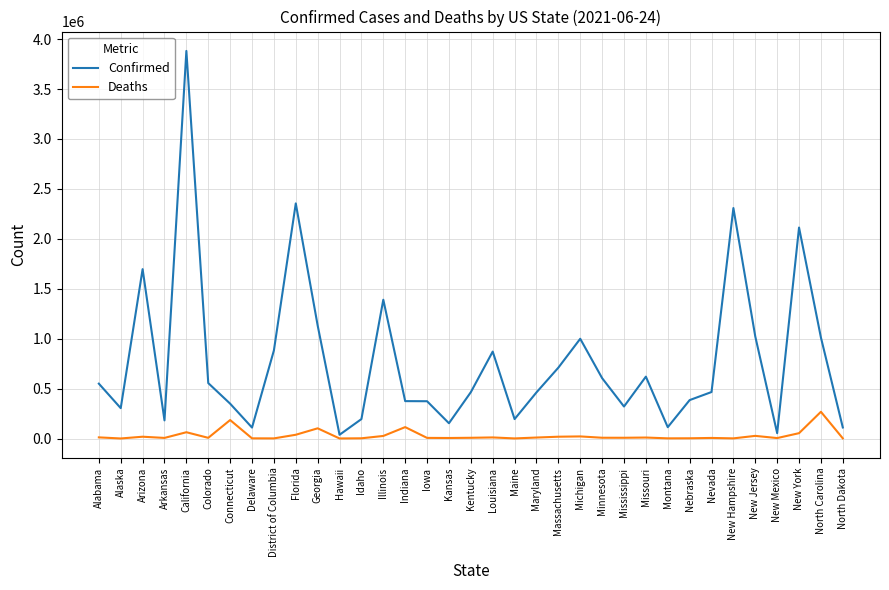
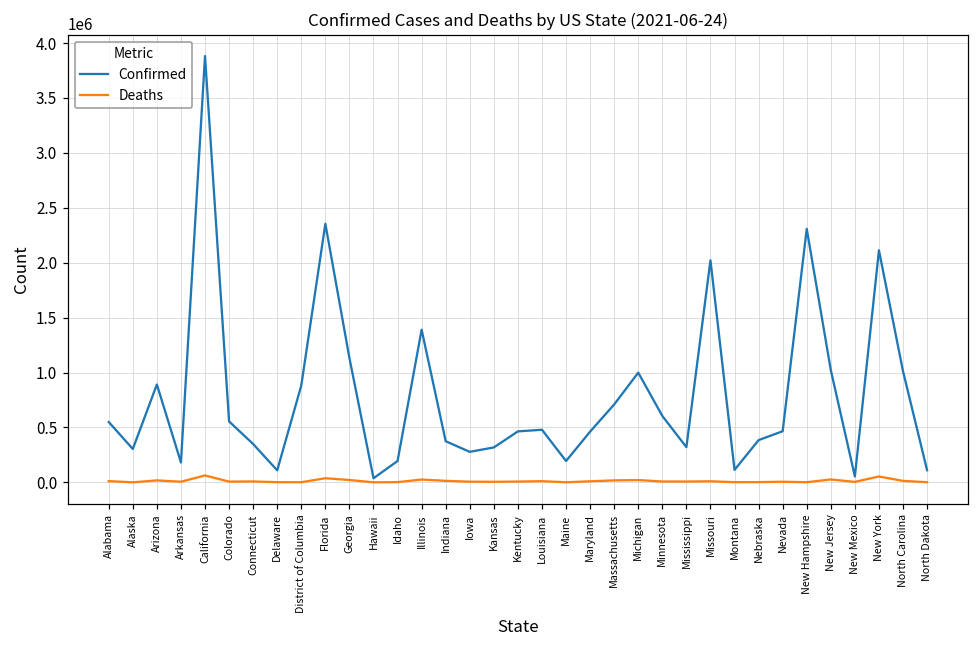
  {
    "Confirmed": {
      "Alabama": 500000,
      "Alaska": 300000,
-     "Arizona": 1700000,
+     "Arizona": 900000,
      "Arkansas": 200000,
      "California": 3900000,
      "Colorado": 600000,
      "Connecticut": 300000,
      "Delaware": 100000,
      "District of Columbia": 900000,
      "Florida": 2400000,
      "Georgia": 1100000,
      "Hawaii": 0,
      "Idaho": 200000,
      "Illinois": 1400000,
      "Indiana": 400000,
-     "Iowa": 400000,
-     "Kansas": 200000,
+     "Iowa": 300000,
+     "Kansas": 300000,
      "Kentucky": 500000,
-     "Louisiana": 900000,
+     "Louisiana": 500000,
      "Maine": 200000,
      "Maryland": 500000,
      "Massachusetts": 700000,
      "Michigan": 1000000,
      "Minnesota": 600000,
      "Mississippi": 300000,
-     "Missouri": 600000,
+     "Missouri": 2000000,
      "Montana": 100000,
      "Nebraska": 400000,
      "Nevada": 500000,
      "New Hampshire": 2300000,
      "New Jersey": 1000000,
      "New Mexico": 100000,
      "New York": 2100000,
      "North Carolina": 1000000,
      "North Dakota": 100000
    },
    "Deaths": {
      "Alabama": 0,
      "Alaska": 0,
      "Arizona": 0,
      "Arkansas": 0,
      "California": 100000,
      "Colorado": 0,
-     "Connecticut": 200000,
+     "Connecticut": 0,
      "Delaware": 0,
      "District of Columbia": 0,
      "Florida": 0,
-     "Georgia": 100000,
+     "Georgia": 0,
      "Hawaii": 0,
      "Idaho": 0,
      "Illinois": 0,
-     "Indiana": 100000,
+     "Indiana": 0,
      "Iowa": 0,
      "Kansas": 0,
      "Kentucky": 0,
      "Louisiana": 0,
      "Maine": 0,
      "Maryland": 0,
      "Massachusetts": 0,
      "Michigan": 0,
      "Minnesota": 0,
      "Mississippi": 0,
      "Missouri": 0,
      "Montana": 0,
      "Nebraska": 0,
      "Nevada": 0,
      "New Hampshire": 0,
      "New Jersey": 0,
      "New Mexico": 0,
      "New York": 100000,
-     "North Carolina": 300000,
+     "North Carolina": 0,
      "North Dakota": 0
    }
  }
